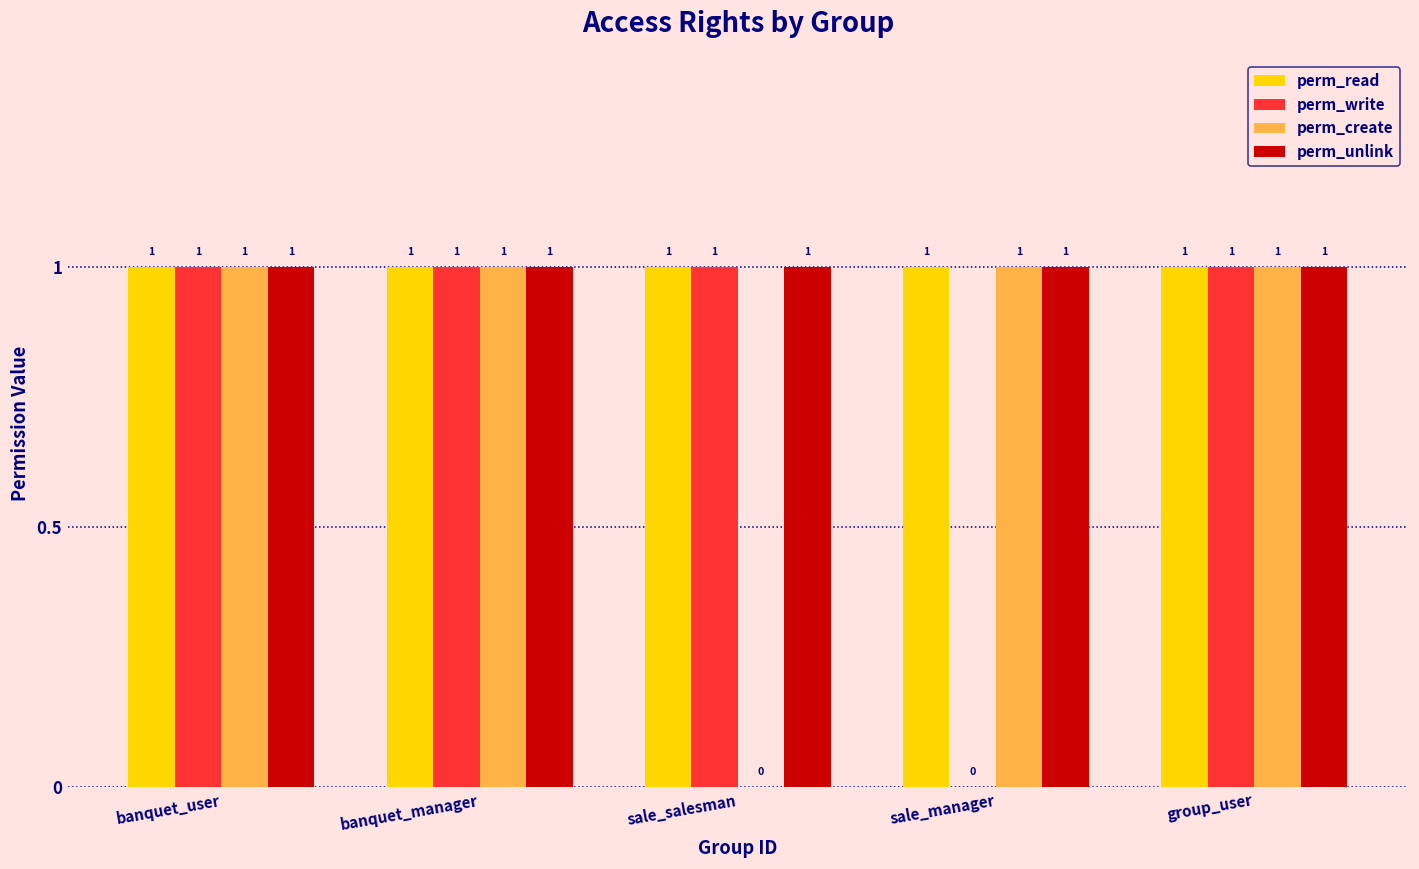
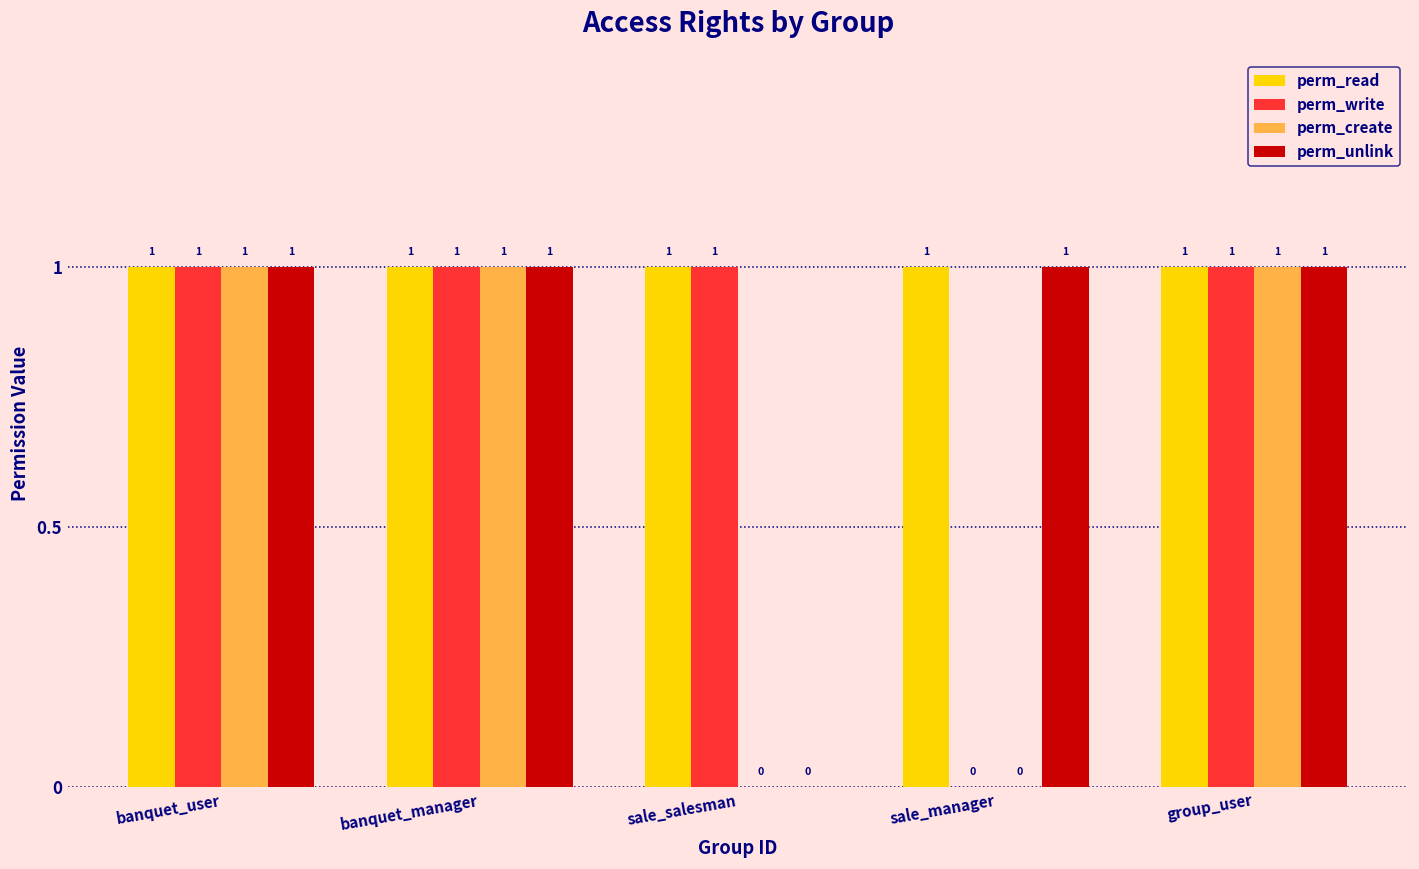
  {
    "perm_read": {
      "banquet_user": 1,
      "banquet_manager": 1,
      "sale_salesman": 1,
      "sale_manager": 1,
      "group_user": 1
    },
    "perm_write": {
      "banquet_user": 1,
      "banquet_manager": 1,
      "sale_salesman": 1,
      "sale_manager": 0,
      "group_user": 1
    },
    "perm_create": {
      "banquet_user": 1,
      "banquet_manager": 1,
      "sale_salesman": 0,
-     "sale_manager": 1,
+     "sale_manager": 0,
      "group_user": 1
    },
    "perm_unlink": {
      "banquet_user": 1,
      "banquet_manager": 1,
-     "sale_salesman": 1,
+     "sale_salesman": 0,
      "sale_manager": 1,
      "group_user": 1
    }
  }
